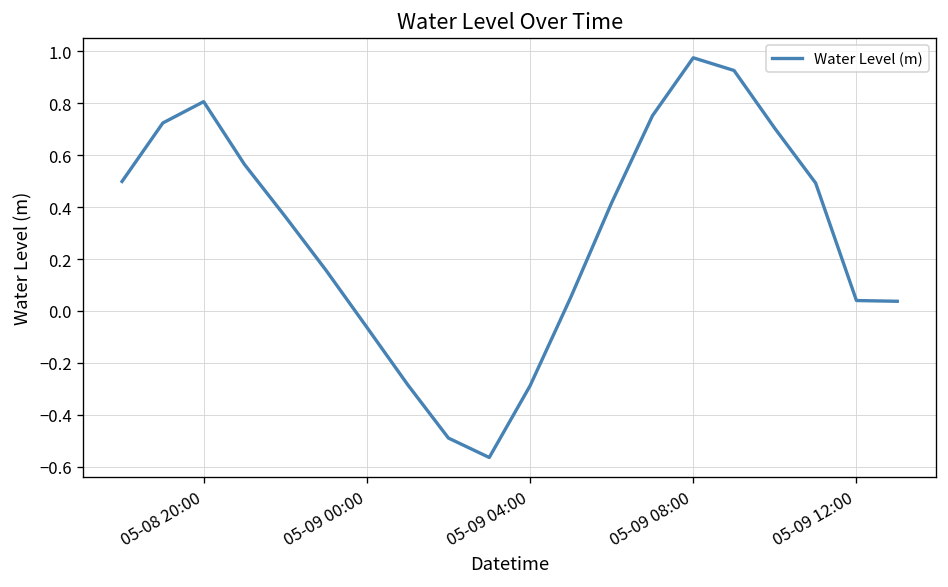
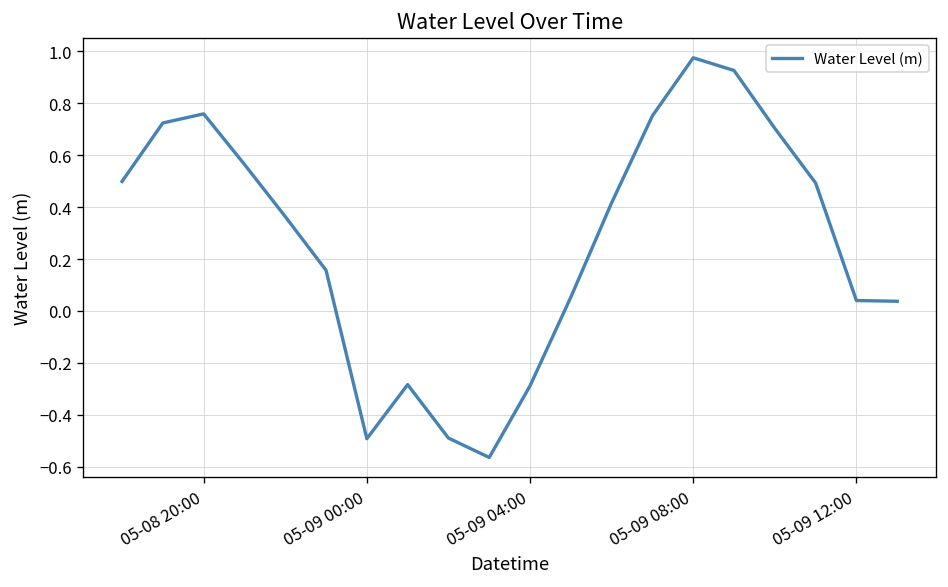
  {
-   "05-08 20:00": 0.81,
-   "05-09 00:00": -0.06,
+   "05-08 20:00": 0.76,
+   "05-09 00:00": -0.49,
    "05-09 04:00": -0.29,
    "05-09 08:00": 0.98,
    "05-09 12:00": 0.04
  }
